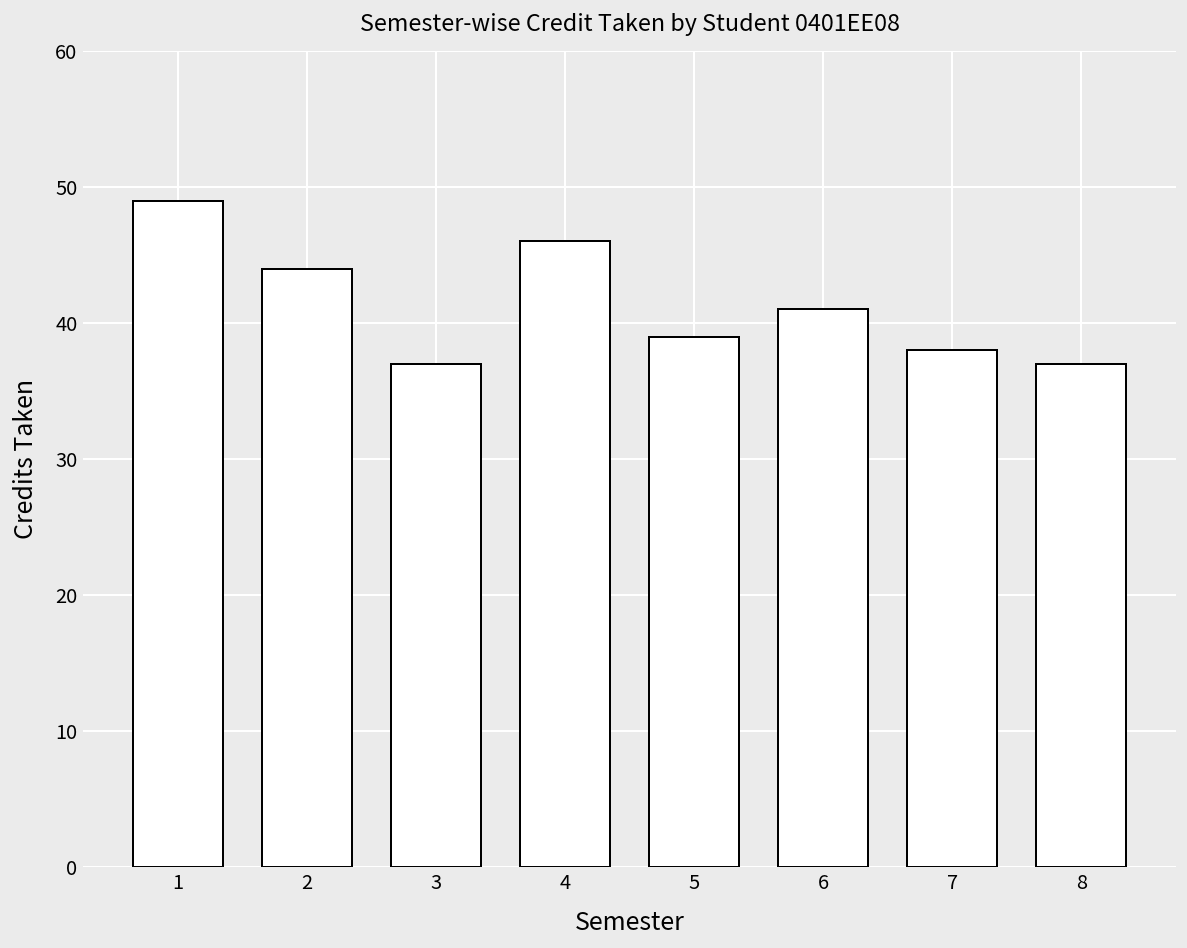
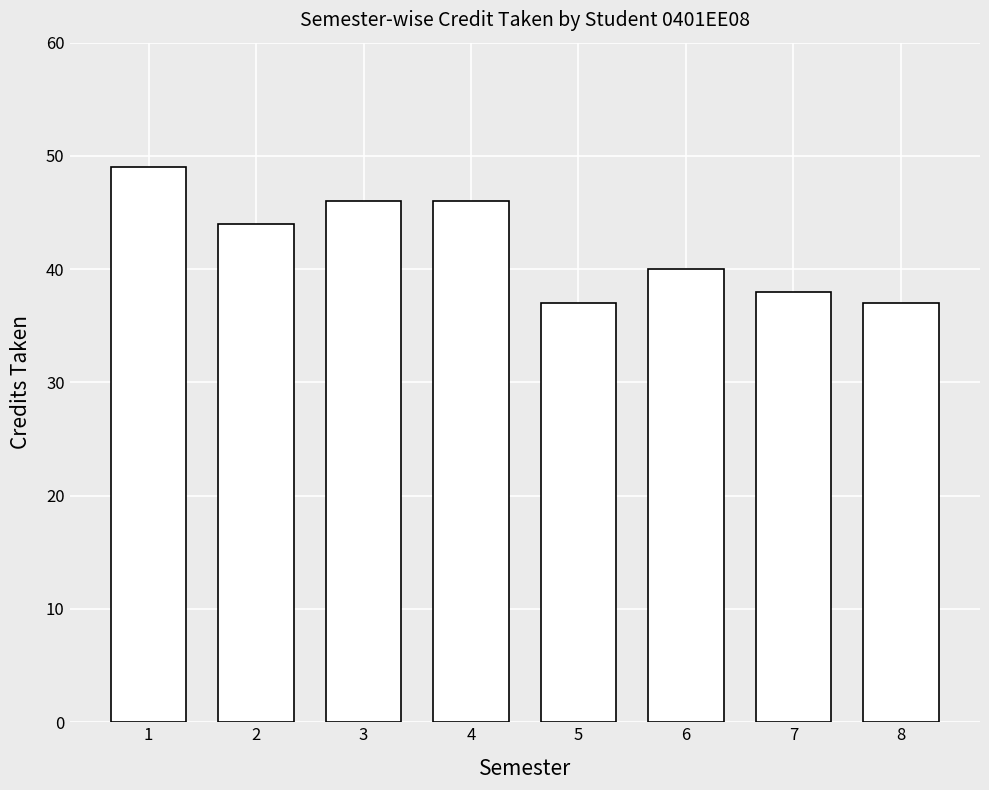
  {
    "1": 49,
    "2": 44,
-   "3": 37,
+   "3": 46,
    "4": 46,
-   "5": 39,
-   "6": 41,
+   "5": 37,
+   "6": 40,
    "7": 38,
    "8": 37
  }
